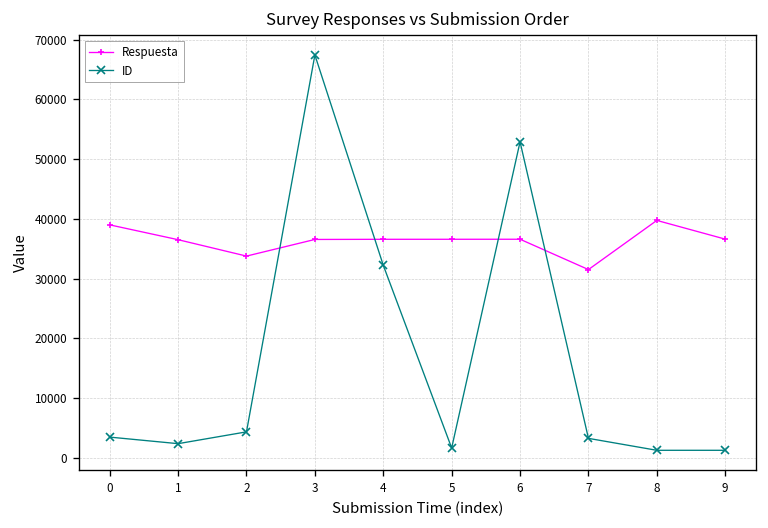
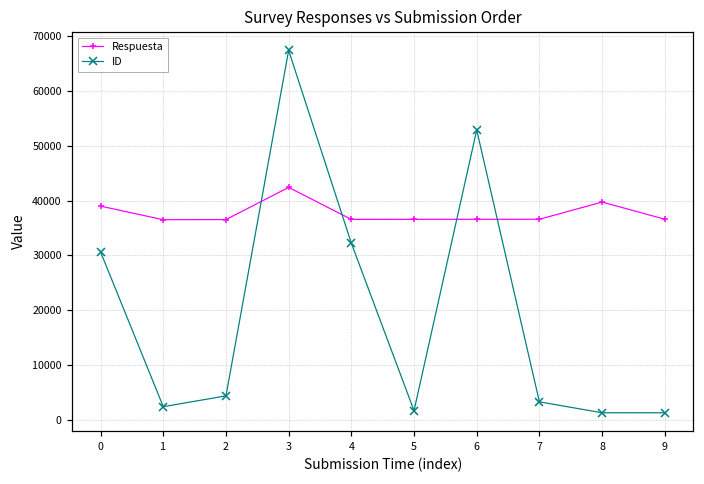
  {
    "Respuesta": {
      "0": 39000,
      "1": 37000,
-     "2": 34000,
-     "3": 37000,
+     "2": 37000,
+     "3": 42000,
      "4": 37000,
      "5": 37000,
      "6": 37000,
-     "7": 32000,
+     "7": 37000,
      "8": 40000,
      "9": 37000
    },
    "ID": {
-     "0": 3000,
+     "0": 31000,
      "1": 2000,
      "2": 4000,
      "3": 67000,
      "4": 32000,
      "5": 2000,
      "6": 53000,
      "7": 3000,
      "8": 1000,
      "9": 1000
    }
  }
